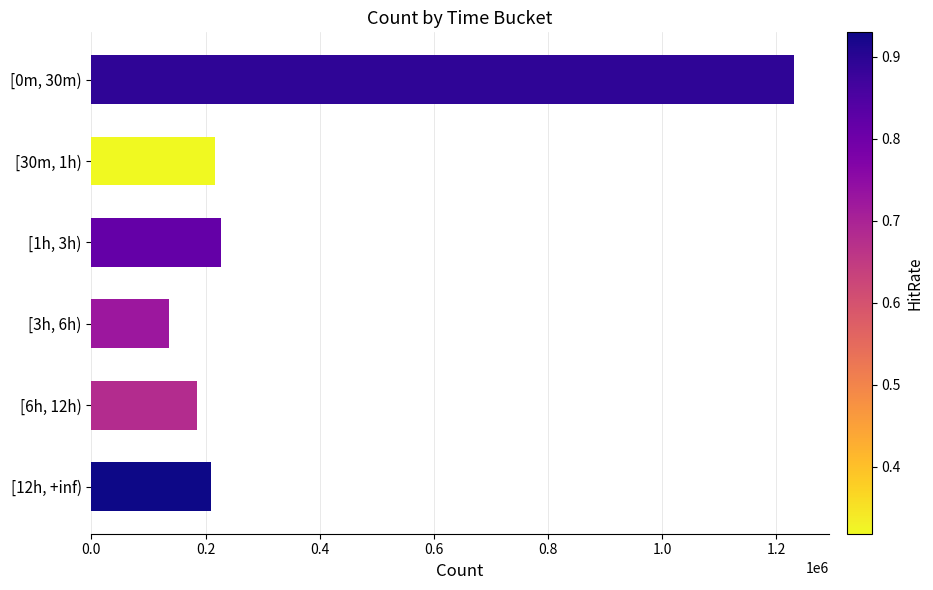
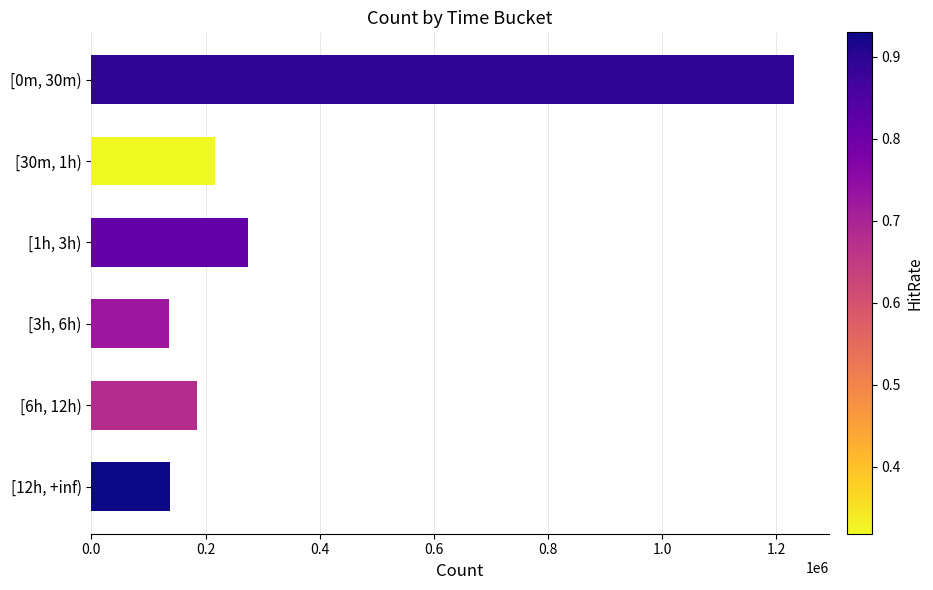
  {
    "[0m, 30m)": 1230000,
    "[30m, 1h)": 220000,
-   "[1h, 3h)": 230000,
+   "[1h, 3h)": 270000,
    "[3h, 6h)": 140000,
    "[6h, 12h)": 190000,
-   "[12h, +inf)": 210000
+   "[12h, +inf)": 140000
  }
